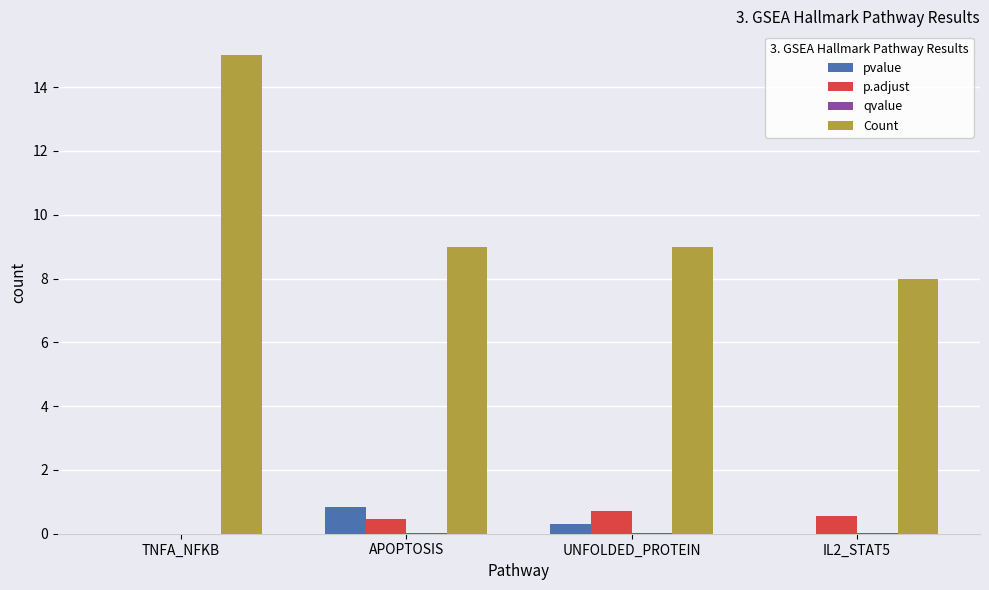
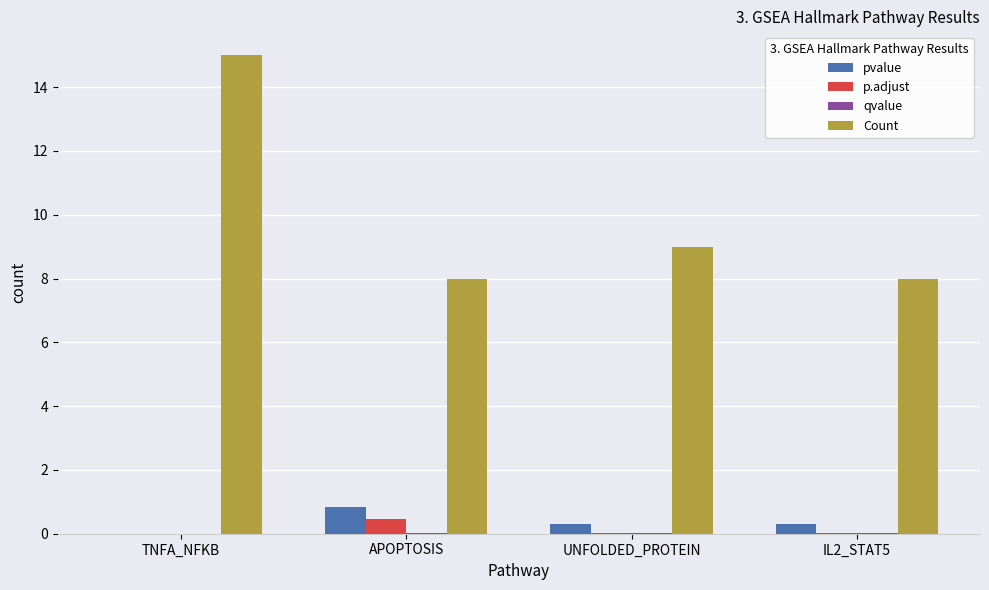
  {
    "pvalue": {
      "APOPTOSIS": 0.8,
      "UNFOLDED_PROTEIN": 0.3,
-     "IL2_STAT5": 0.0
+     "IL2_STAT5": 0.3
    },
    "p.adjust": {
      "APOPTOSIS": 0.5,
-     "UNFOLDED_PROTEIN": 0.7,
-     "IL2_STAT5": 0.6
+     "UNFOLDED_PROTEIN": 0.0,
+     "IL2_STAT5": 0.0
    },
    "Count": {
      "TNFA_NFKB": 15,
-     "APOPTOSIS": 9,
+     "APOPTOSIS": 8,
      "UNFOLDED_PROTEIN": 9,
      "IL2_STAT5": 8
    }
  }
